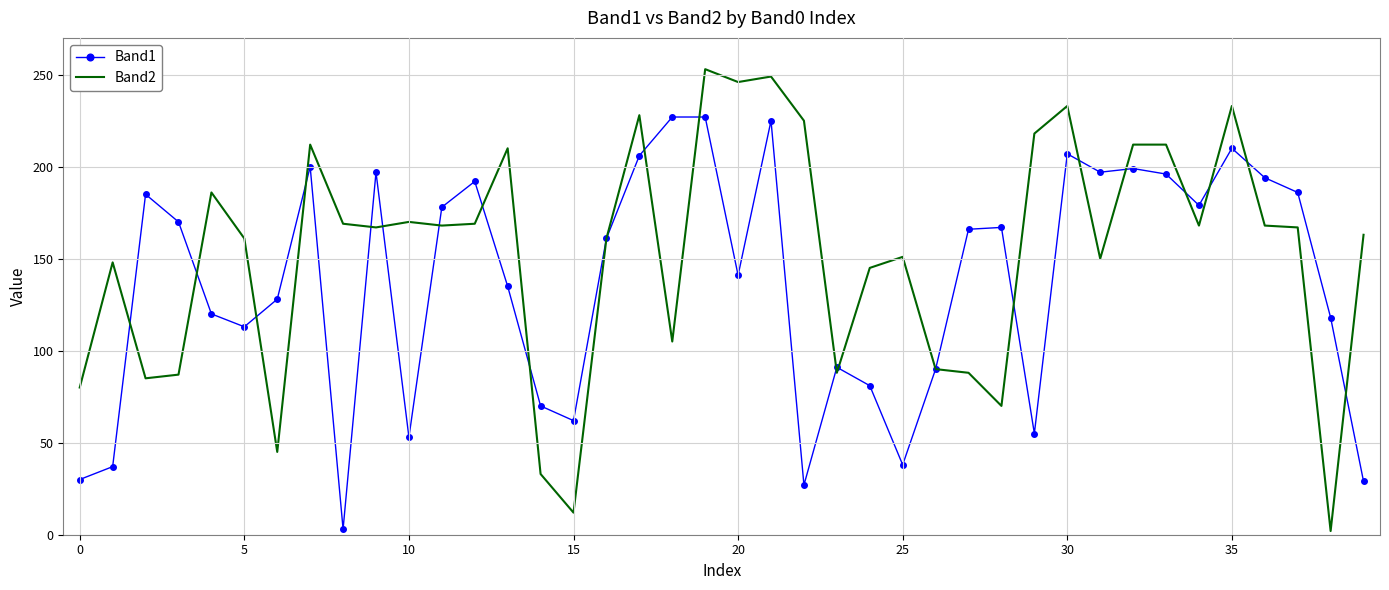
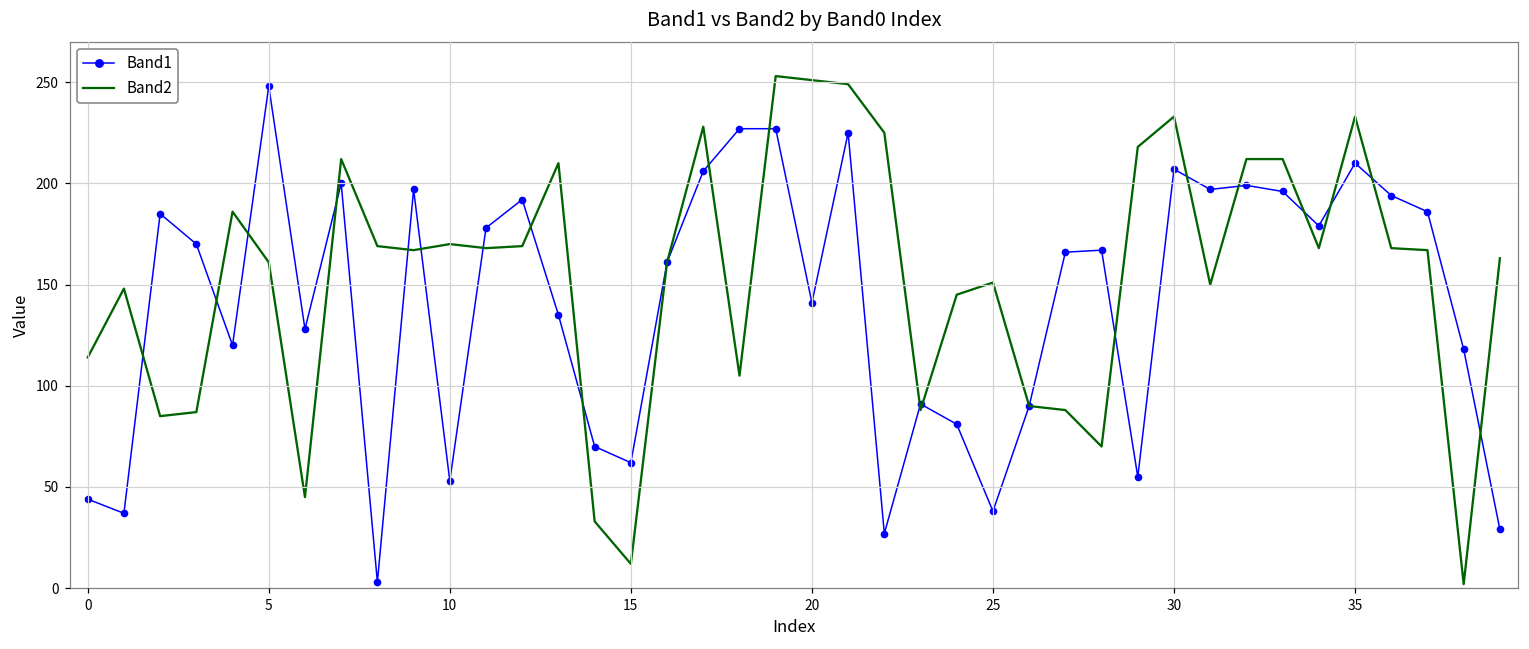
  {
    "Band1": {
-     "0": 30,
-     "5": 113,
+     "0": 44,
+     "5": 248,
      "10": 53,
      "15": 62,
      "20": 141,
      "25": 38,
      "30": 207,
      "35": 210
    },
    "Band2": {
-     "0": 80,
+     "0": 114,
      "5": 161,
      "10": 170,
      "15": 12,
-     "20": 246,
+     "20": 251,
      "25": 151,
      "30": 233,
      "35": 233
    }
  }
